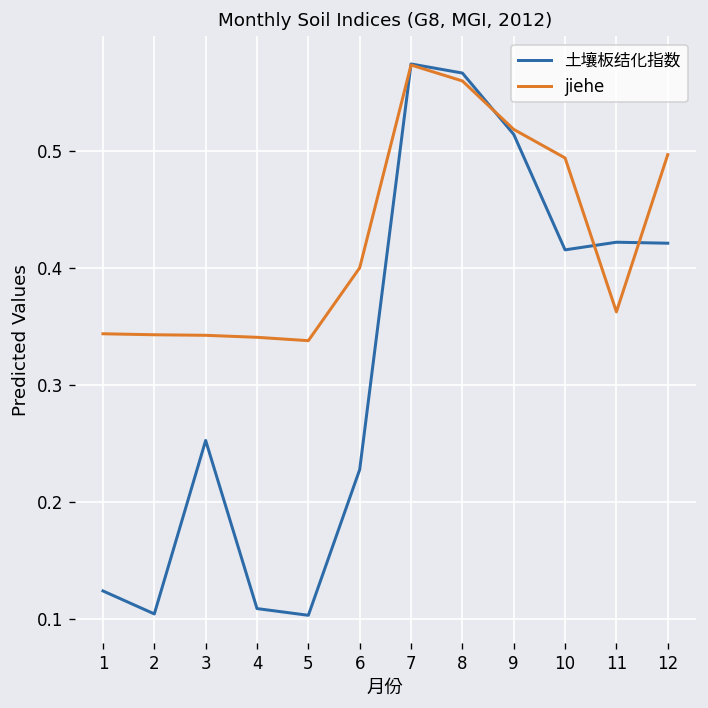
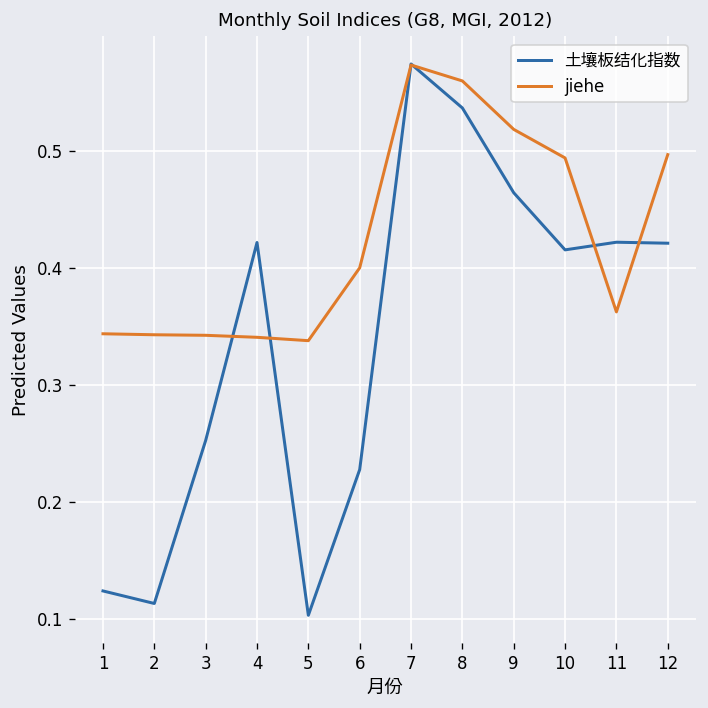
  {
    "土壤板结化指数": {
      "1": 0.12,
-     "2": 0.10,
+     "2": 0.11,
      "3": 0.25,
-     "4": 0.11,
+     "4": 0.42,
      "5": 0.10,
      "6": 0.23,
-     "8": 0.57,
-     "9": 0.51,
+     "8": 0.54,
+     "9": 0.46,
      "10": 0.42,
      "11": 0.42,
      "12": 0.42
    },
    "jiehe": {
      "1": 0.34,
      "2": 0.34,
      "3": 0.34,
      "4": 0.34,
      "5": 0.34,
      "6": 0.40,
      "8": 0.56,
      "9": 0.52,
      "10": 0.49,
      "11": 0.36,
      "12": 0.50
    }
  }
